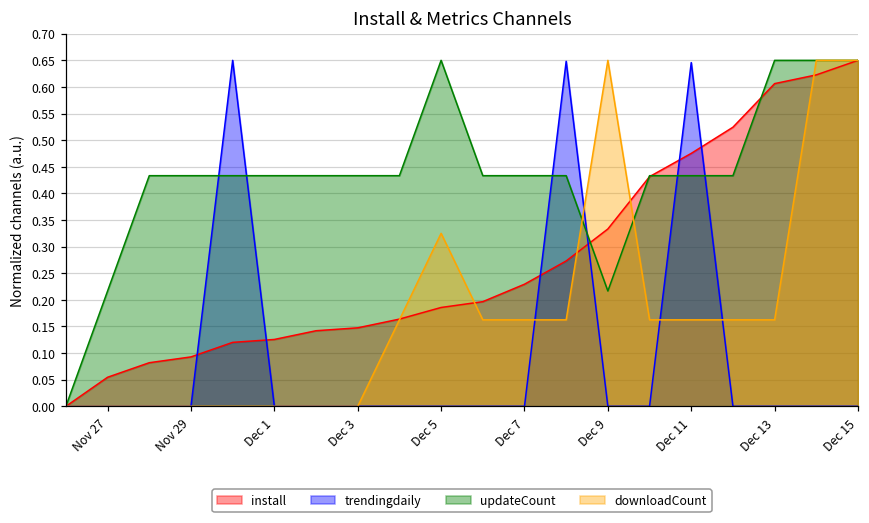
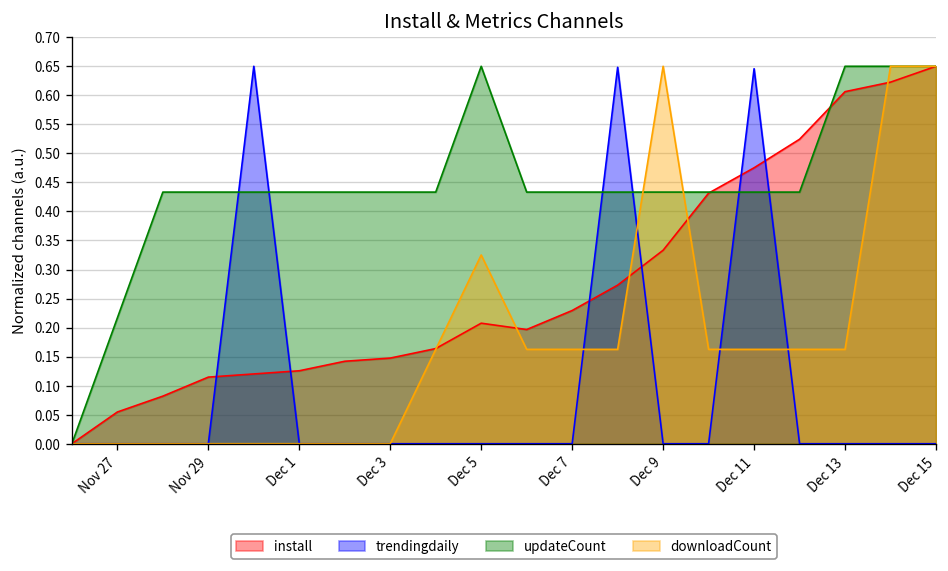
  {
    "install": {
      "Nov 27": 0.05,
-     "Nov 29": 0.09,
+     "Nov 29": 0.11,
      "Dec 1": 0.13,
      "Dec 3": 0.15,
-     "Dec 5": 0.19,
+     "Dec 5": 0.21,
      "Dec 7": 0.23,
      "Dec 9": 0.33,
      "Dec 11": 0.48,
      "Dec 13": 0.61
    },
    "trendingdaily": {
      "Dec 5": 0.00,
      "Dec 7": 0.00,
      "Dec 9": 0.00,
      "Dec 11": 0.65,
      "Dec 13": 0.00,
      "Dec 15": 0.00
    },
    "updateCount": {
      "Nov 27": 0.22,
      "Nov 29": 0.43,
      "Dec 1": 0.43,
      "Dec 3": 0.43,
      "Dec 5": 0.65,
      "Dec 7": 0.43,
-     "Dec 9": 0.22,
+     "Dec 9": 0.43,
      "Dec 11": 0.43,
      "Dec 13": 0.65
    },
    "downloadCount": {
      "Dec 5": 0.33,
      "Dec 7": 0.16,
      "Dec 9": 0.65,
      "Dec 11": 0.16,
      "Dec 13": 0.16
    }
  }
